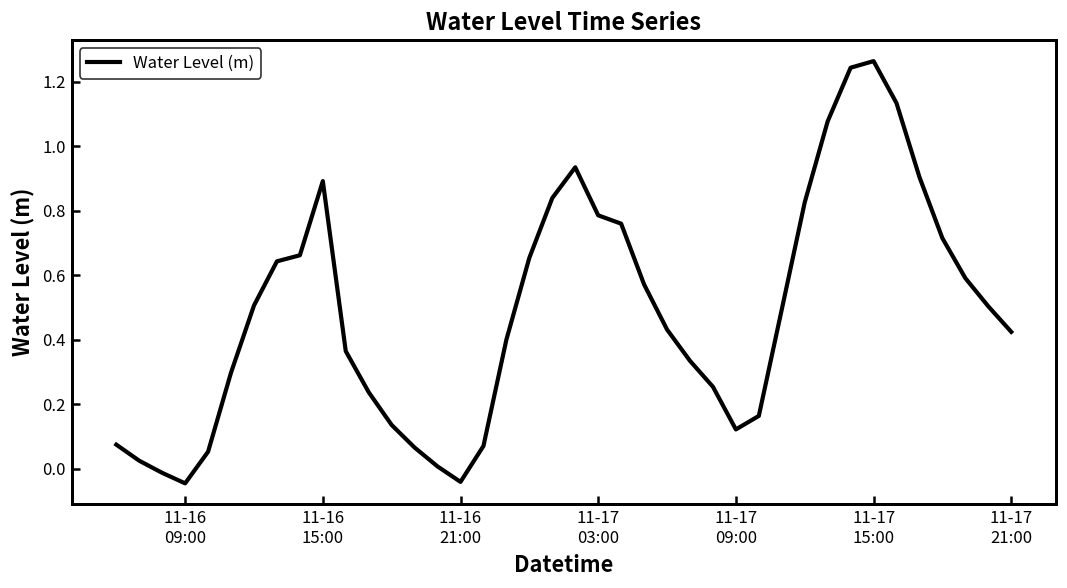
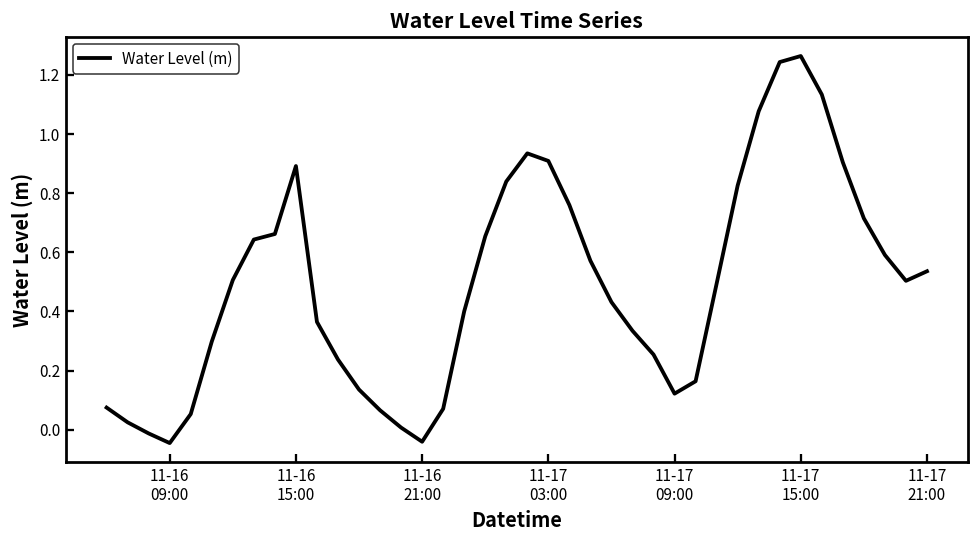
  {
    "11-16 09:00": -0.05,
    "11-16 15:00": 0.89,
    "11-16 21:00": -0.04,
-   "11-17 03:00": 0.79,
+   "11-17 03:00": 0.91,
    "11-17 09:00": 0.12,
    "11-17 15:00": 1.26,
-   "11-17 21:00": 0.42
+   "11-17 21:00": 0.54
  }
